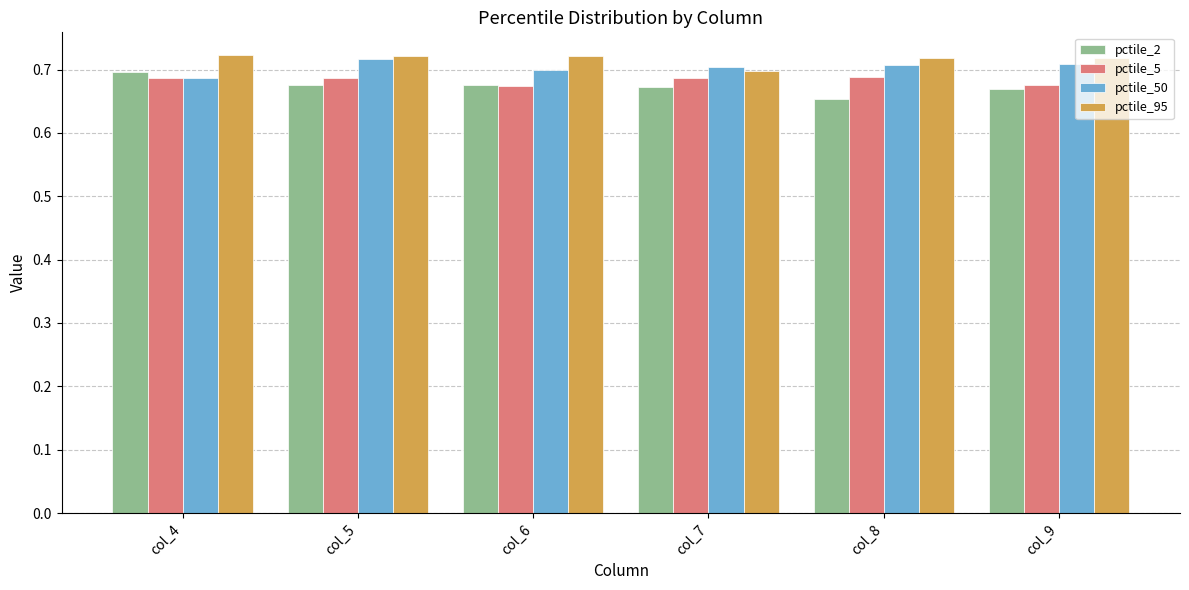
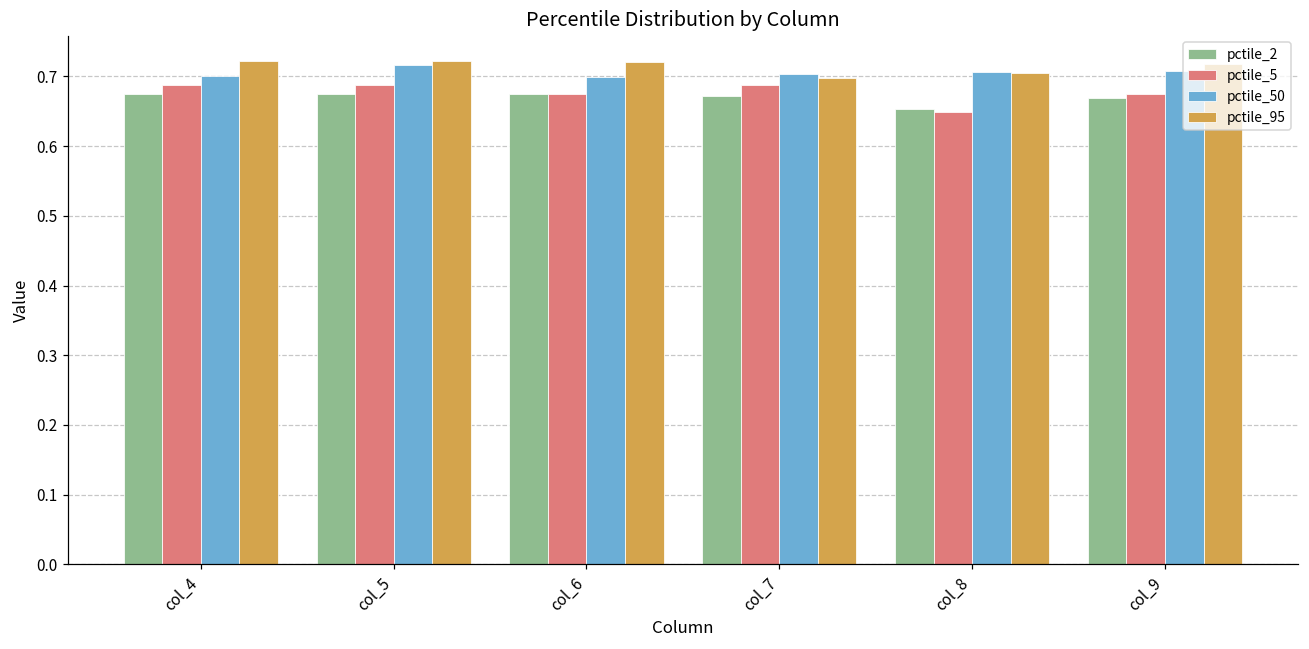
  {
    "pctile_2": {
-     "col_4": 0.70,
+     "col_4": 0.67,
      "col_5": 0.67,
      "col_6": 0.67,
      "col_7": 0.67,
      "col_8": 0.65,
      "col_9": 0.67
    },
    "pctile_5": {
      "col_4": 0.69,
      "col_5": 0.69,
      "col_6": 0.67,
      "col_7": 0.69,
-     "col_8": 0.69,
+     "col_8": 0.65,
      "col_9": 0.67
    },
    "pctile_50": {
-     "col_4": 0.69,
+     "col_4": 0.70,
      "col_5": 0.72,
      "col_6": 0.70,
      "col_7": 0.70,
      "col_8": 0.71
    },
    "pctile_95": {
      "col_4": 0.72,
      "col_5": 0.72,
      "col_6": 0.72,
      "col_7": 0.70,
-     "col_8": 0.72
+     "col_8": 0.71
    }
  }
